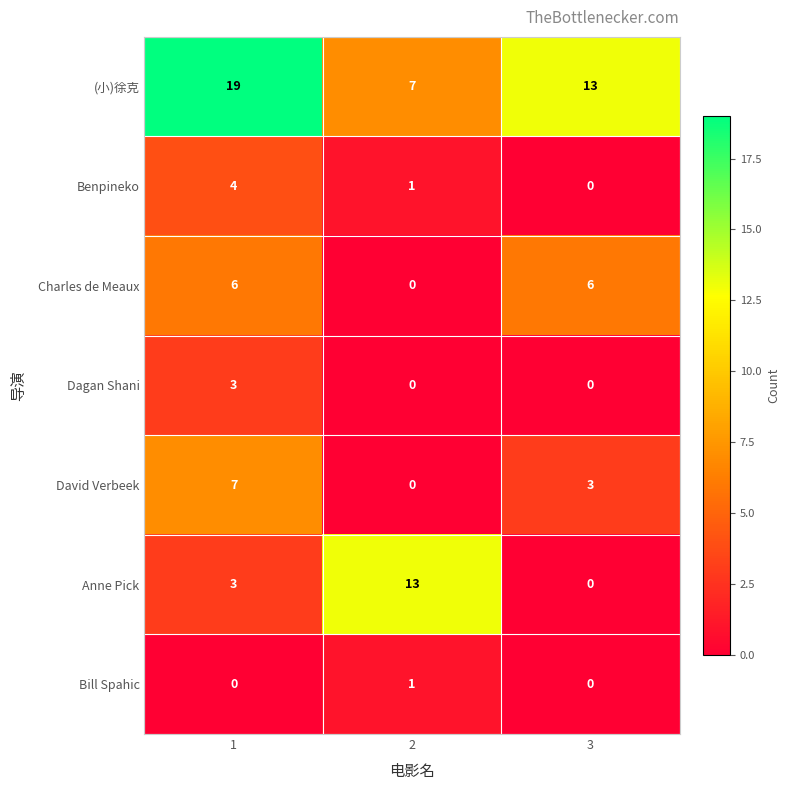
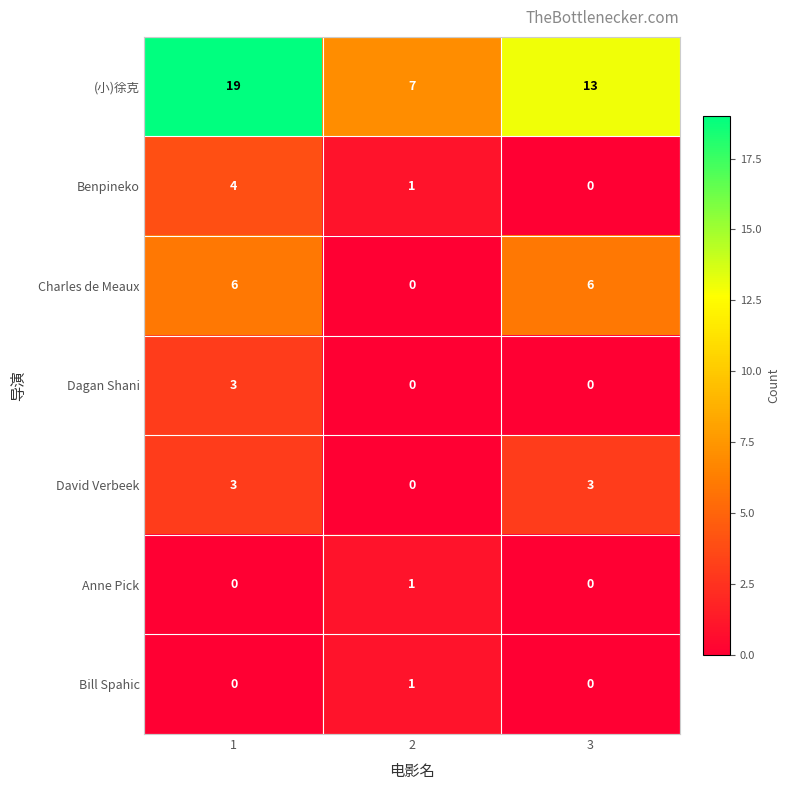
  {
    "(小)徐克": {
      "1": 19,
      "2": 7,
      "3": 13
    },
    "Benpineko": {
      "1": 4,
      "2": 1,
      "3": 0
    },
    "Charles de Meaux": {
      "1": 6,
      "2": 0,
      "3": 6
    },
    "Dagan Shani": {
      "1": 3,
      "2": 0,
      "3": 0
    },
    "David Verbeek": {
-     "1": 7,
+     "1": 3,
      "2": 0,
      "3": 3
    },
    "Anne Pick": {
-     "1": 3,
-     "2": 13,
+     "1": 0,
+     "2": 1,
      "3": 0
    },
    "Bill Spahic": {
      "1": 0,
      "2": 1,
      "3": 0
    }
  }
